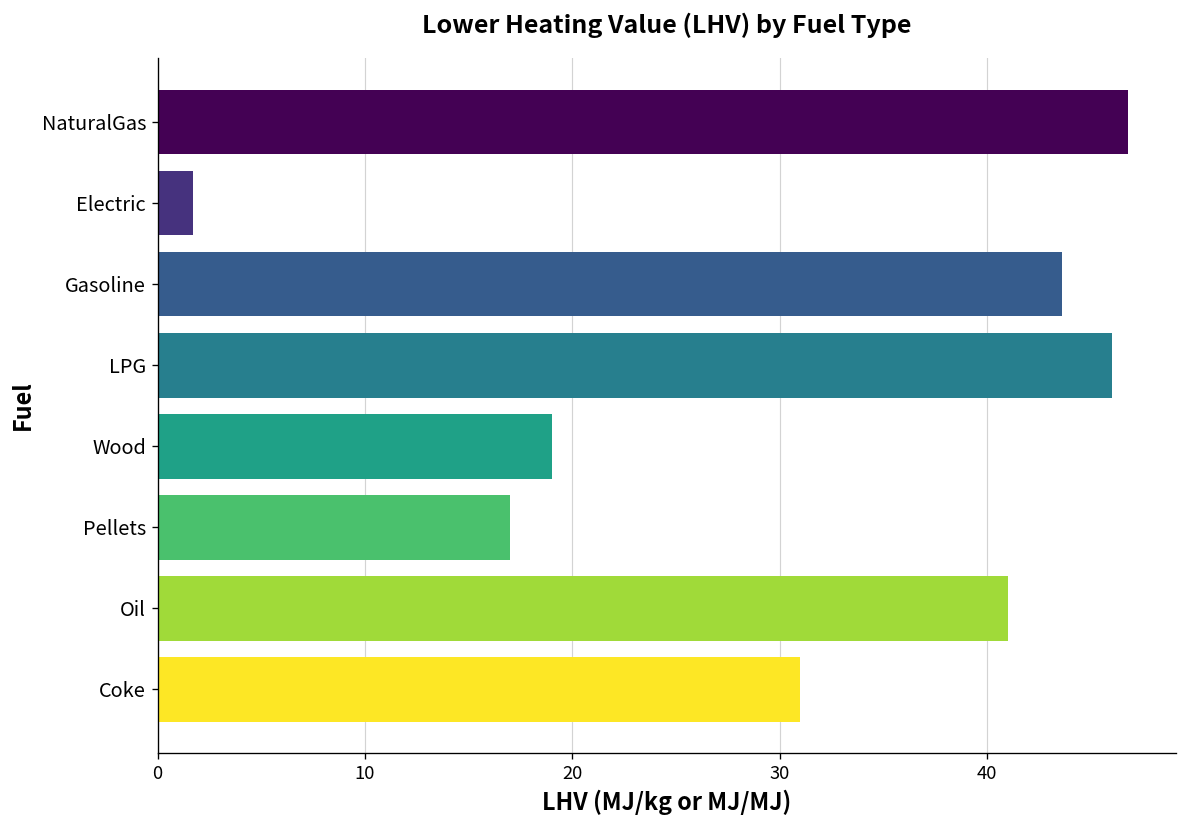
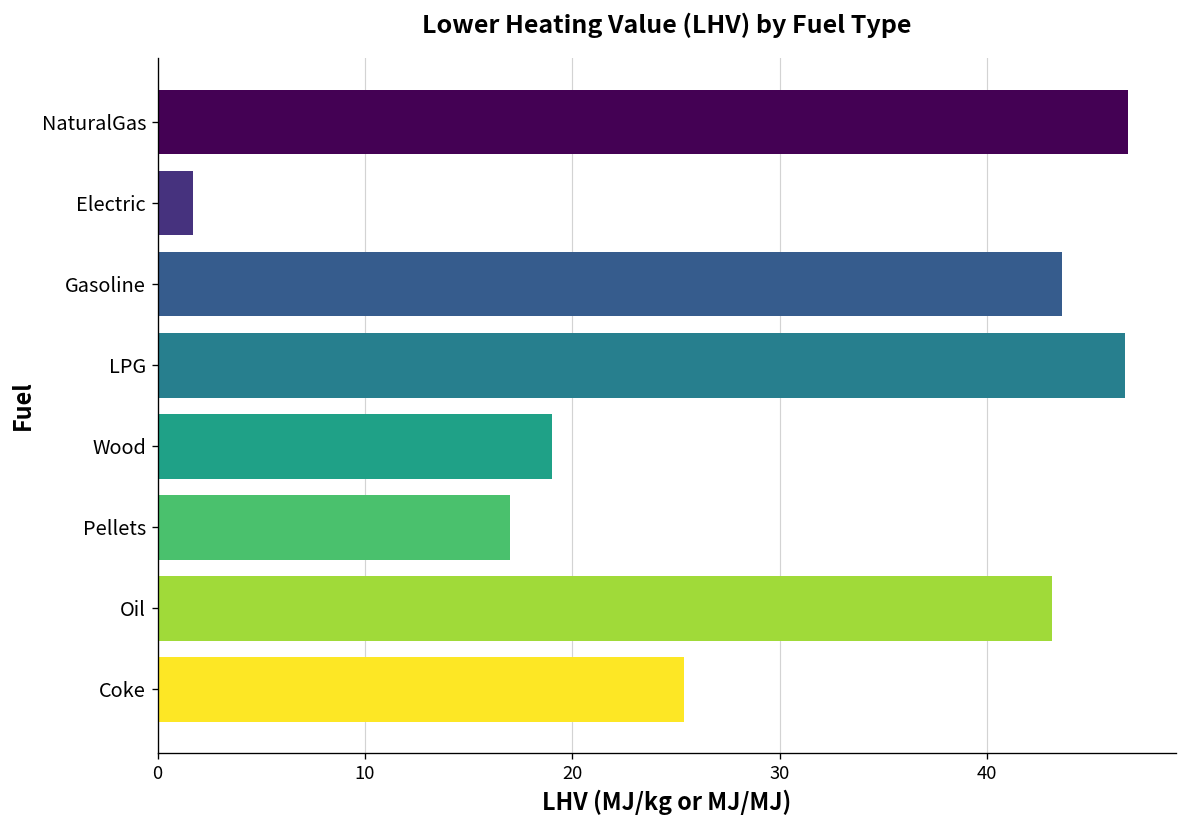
  {
    "NaturalGas": 46.8,
    "Electric": 1.7,
    "Gasoline": 43.6,
-   "LPG": 46.1,
+   "LPG": 46.7,
    "Wood": 19.0,
    "Pellets": 17.0,
-   "Oil": 41.0,
-   "Coke": 31.0
+   "Oil": 43.2,
+   "Coke": 25.4
  }
